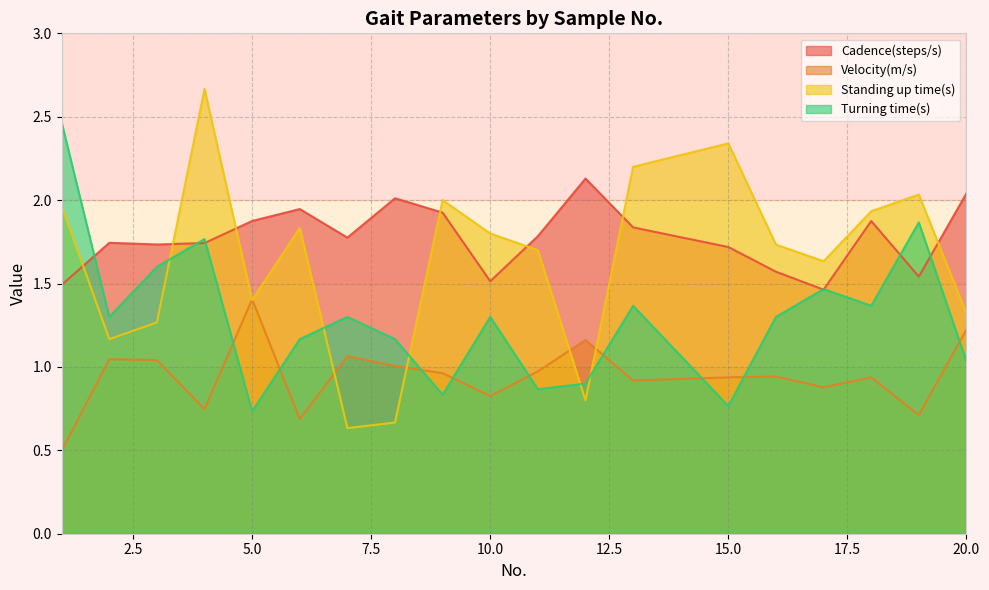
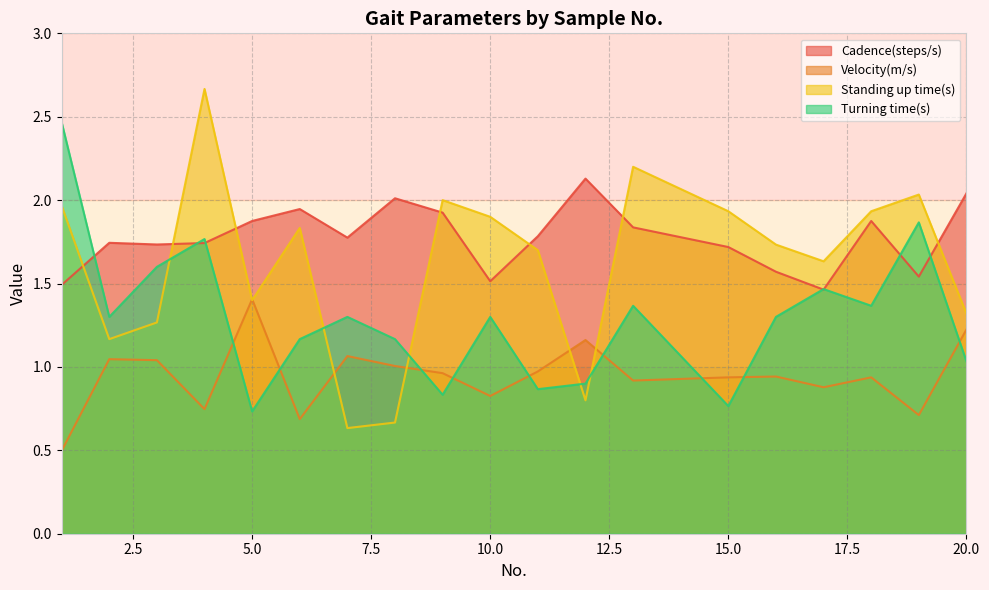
  {
    "Standing up time(s)": {
-     "10.0": 1.8,
-     "15.0": 2.34,
+     "10.0": 1.9,
+     "15.0": 1.93,
      "20.0": 1.32
    },
    "Turning time(s)": {
      "5.0": 0.73,
      "10.0": 1.30,
      "15.0": 0.77,
      "20.0": 1.03
    }
  }
